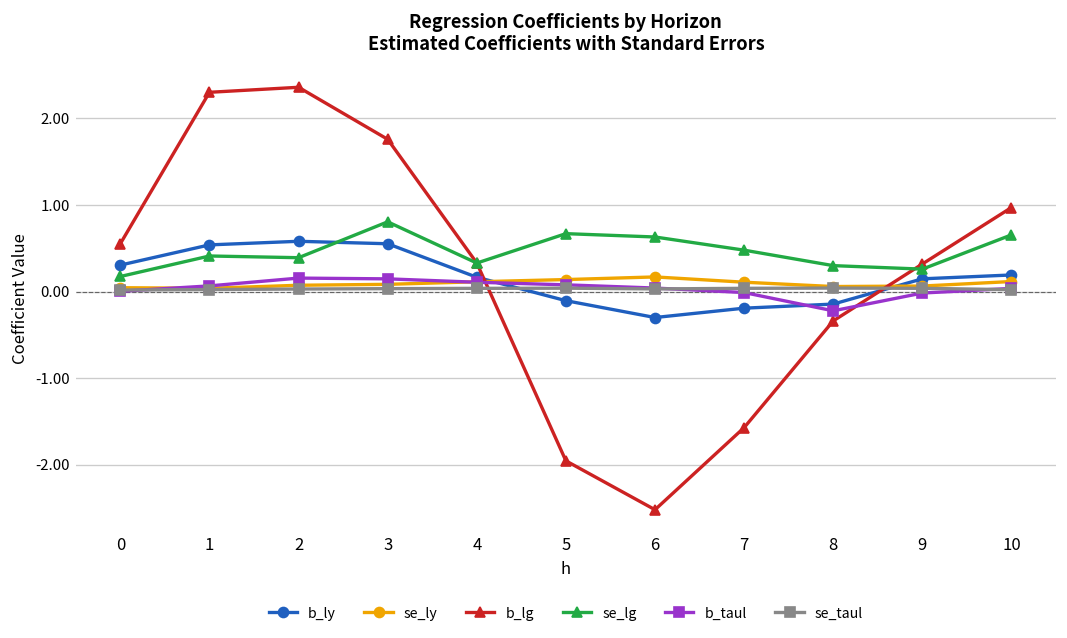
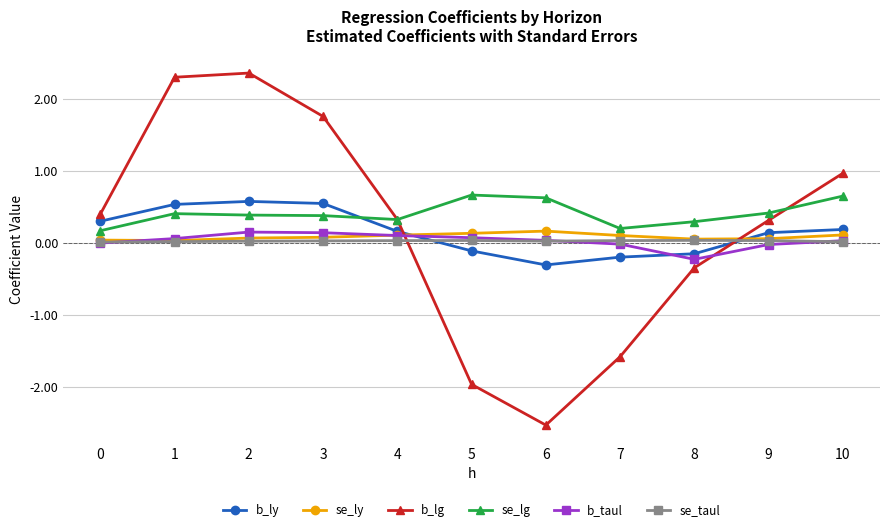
  {
    "b_ly": {
      "0": 0.3,
      "1": 0.5,
      "2": 0.6,
      "3": 0.6,
      "4": 0.2,
      "5": -0.1,
      "6": -0.3,
      "7": -0.2,
      "8": -0.1,
      "9": 0.1,
      "10": 0.2
    },
    "se_ly": {
      "2": 0.1,
      "3": 0.1,
      "5": 0.1,
      "6": 0.2,
      "7": 0.1,
      "10": 0.1
    },
    "b_lg": {
-     "0": 0.6,
+     "0": 0.4,
      "1": 2.3,
      "2": 2.4,
      "3": 1.8,
      "5": -2.0,
      "6": -2.5,
      "7": -1.6,
      "8": -0.3,
      "9": 0.3,
      "10": 1.0
    },
    "se_lg": {
      "0": 0.2,
      "1": 0.4,
      "2": 0.4,
-     "3": 0.8,
+     "3": 0.4,
      "5": 0.7,
      "6": 0.6,
-     "7": 0.5,
+     "7": 0.2,
      "8": 0.3,
-     "9": 0.3,
+     "9": 0.4,
      "10": 0.7
    },
    "b_taul": {
      "2": 0.2,
      "3": 0.1,
      "5": 0.1,
      "7": 0.0,
      "8": -0.2,
      "9": 0.0
    },
    "se_taul": {
      "2": 0.0,
      "3": 0.0,
      "4": 0.0,
      "5": 0.0,
      "7": 0.0
    }
  }
